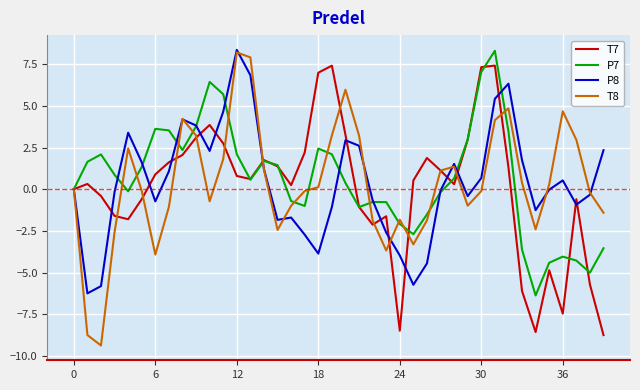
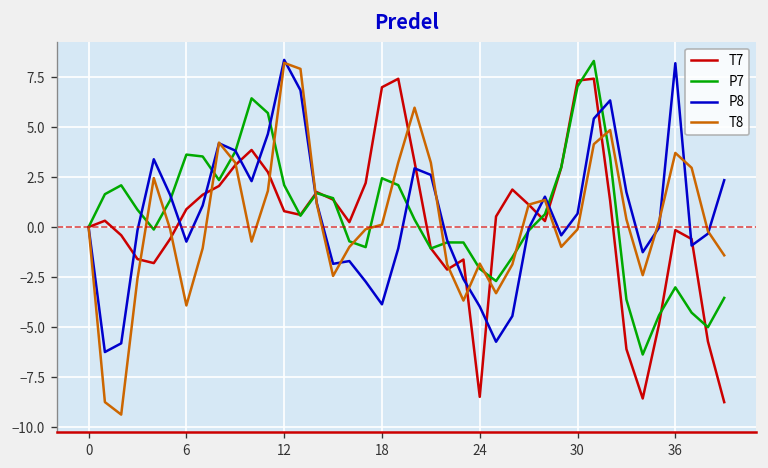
  {
    "T7": {
      "6": 0.9,
      "12": 0.8,
      "18": 7.0,
      "24": -8.5,
      "30": 7.3,
-     "36": -7.5
+     "36": -0.2
    },
    "P7": {
      "6": 3.6,
      "12": 2.1,
      "18": 2.4,
      "24": -2.1,
      "30": 7.0,
-     "36": -4.0
+     "36": -3.0
    },
    "P8": {
      "6": -0.7,
      "18": -3.9,
      "24": -4.0,
      "30": 0.7,
-     "36": 0.5
+     "36": 8.2
    },
    "T8": {
      "6": -3.9,
      "18": 0.1,
      "24": -1.8,
      "30": -0.1,
-     "36": 4.7
+     "36": 3.7
    }
  }
